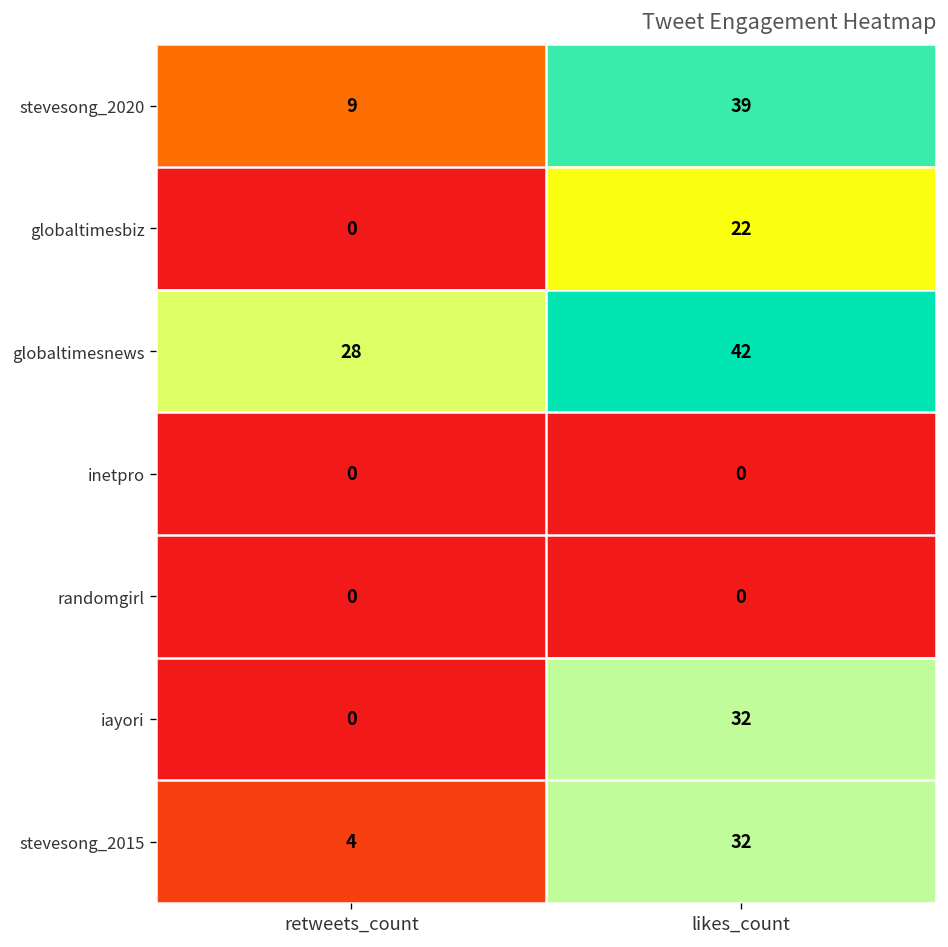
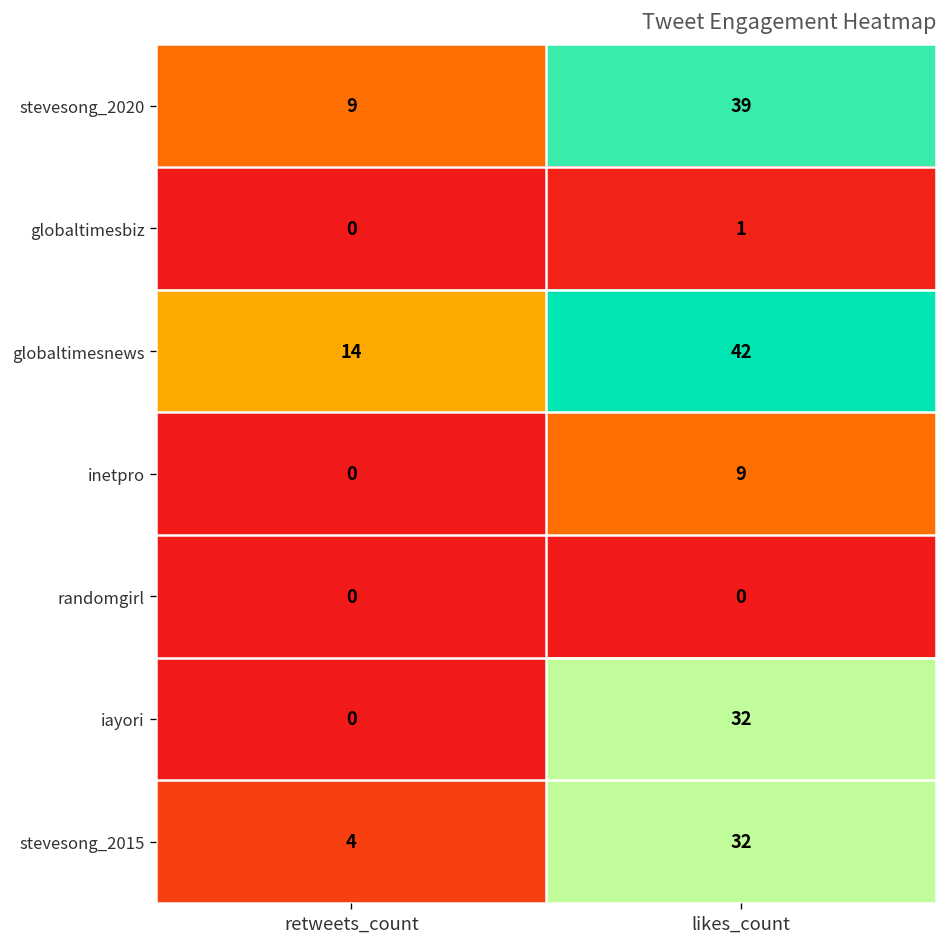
  {
    "stevesong_2020": {
      "retweets_count": 9,
      "likes_count": 39
    },
    "globaltimesbiz": {
      "retweets_count": 0,
-     "likes_count": 22
+     "likes_count": 1
    },
    "globaltimesnews": {
-     "retweets_count": 28,
+     "retweets_count": 14,
      "likes_count": 42
    },
    "inetpro": {
      "retweets_count": 0,
-     "likes_count": 0
+     "likes_count": 9
    },
    "randomgirl": {
      "retweets_count": 0,
      "likes_count": 0
    },
    "iayori": {
      "retweets_count": 0,
      "likes_count": 32
    },
    "stevesong_2015": {
      "retweets_count": 4,
      "likes_count": 32
    }
  }
